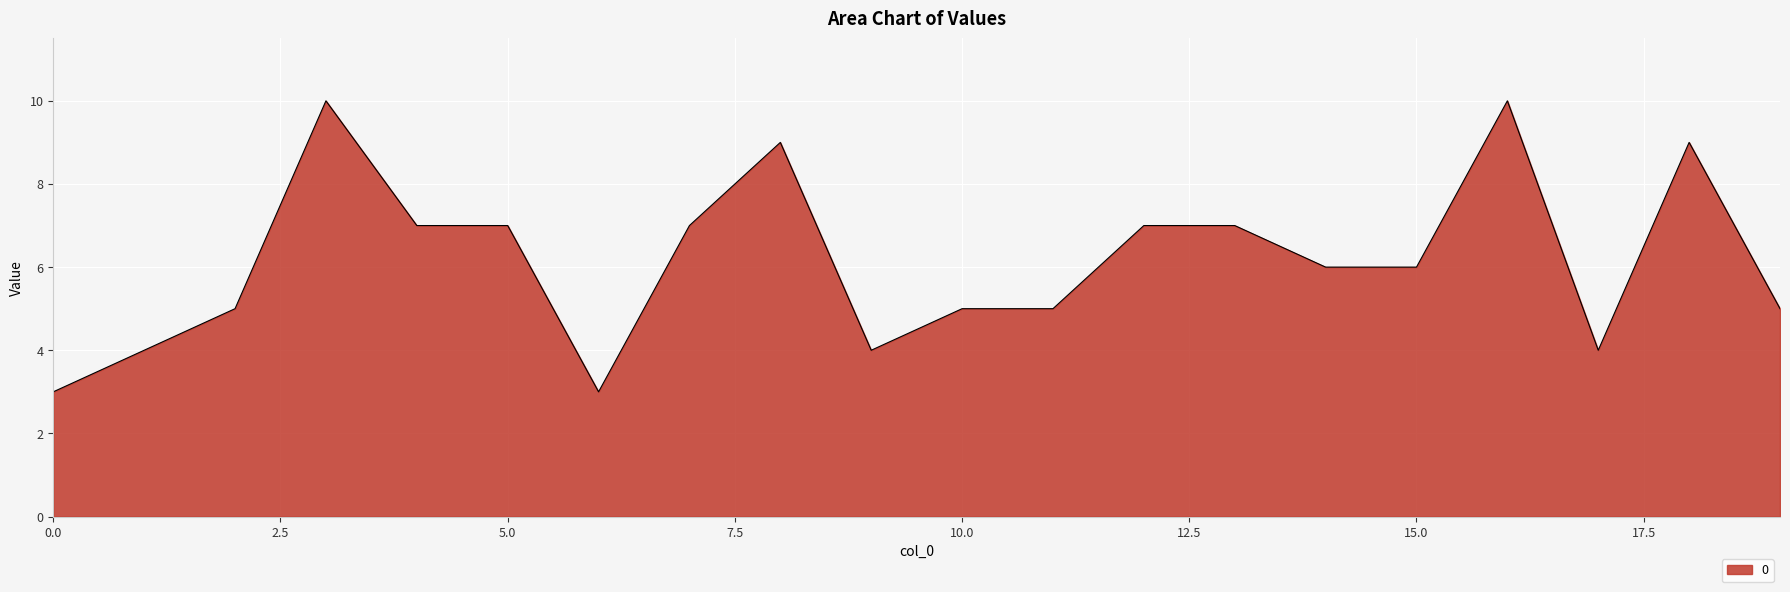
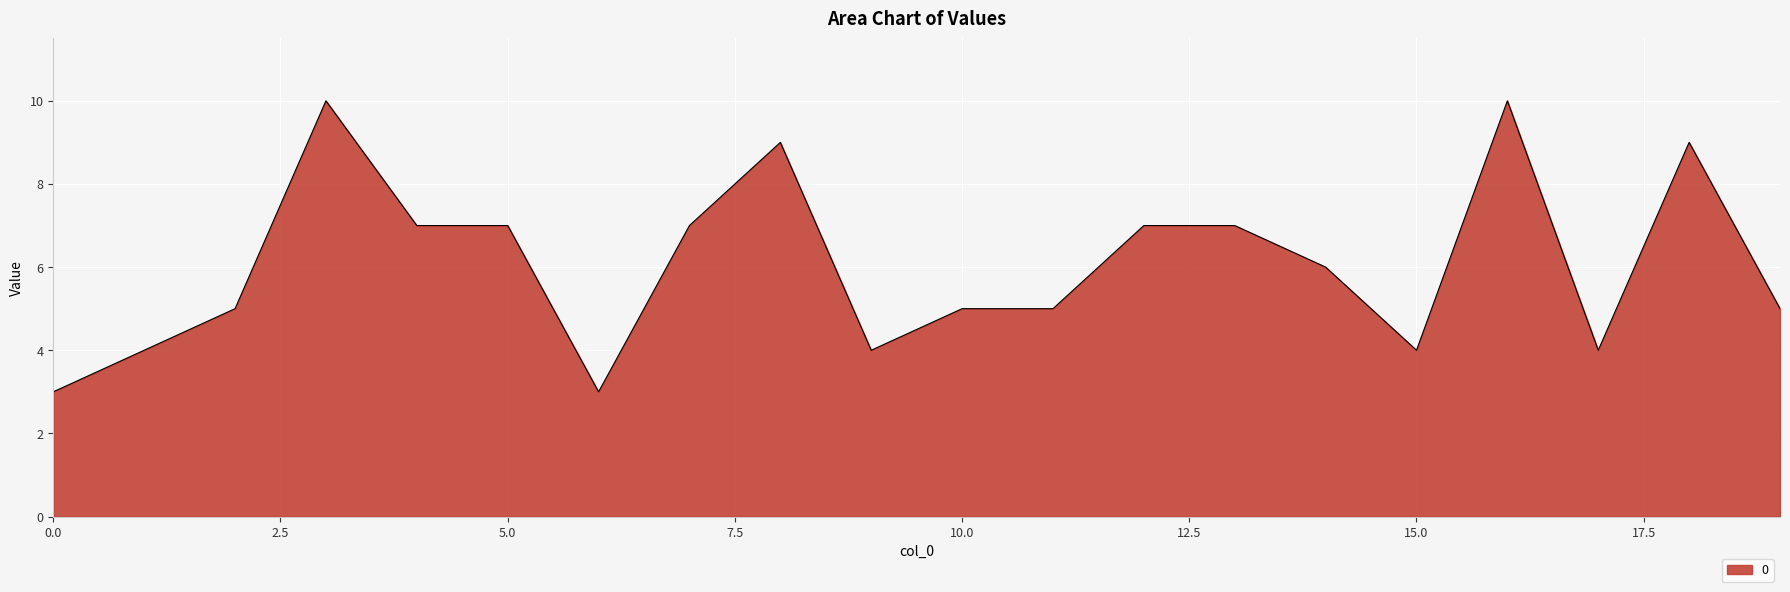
  {
    "0.0": 3,
    "5.0": 7,
    "10.0": 5,
-   "15.0": 6
+   "15.0": 4
  }
